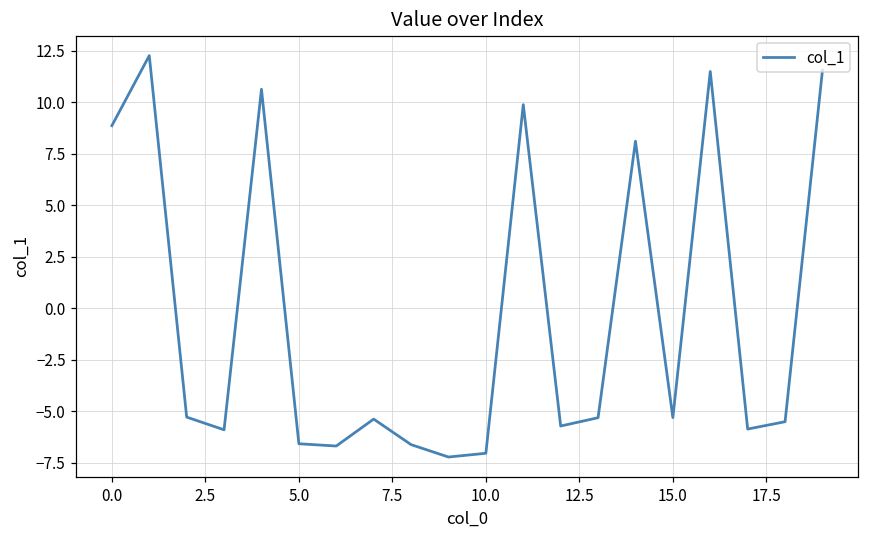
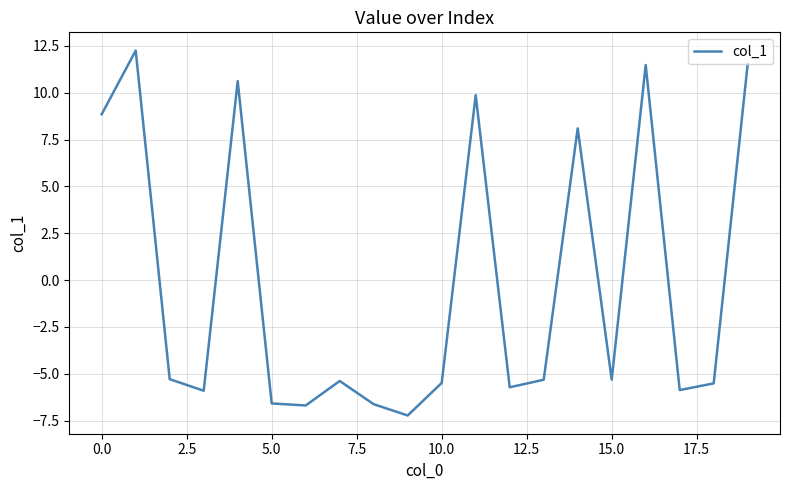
  {
    "0.0": 8.9,
    "5.0": -6.6,
-   "10.0": -7.0,
+   "10.0": -5.5,
    "15.0": -5.3
  }
